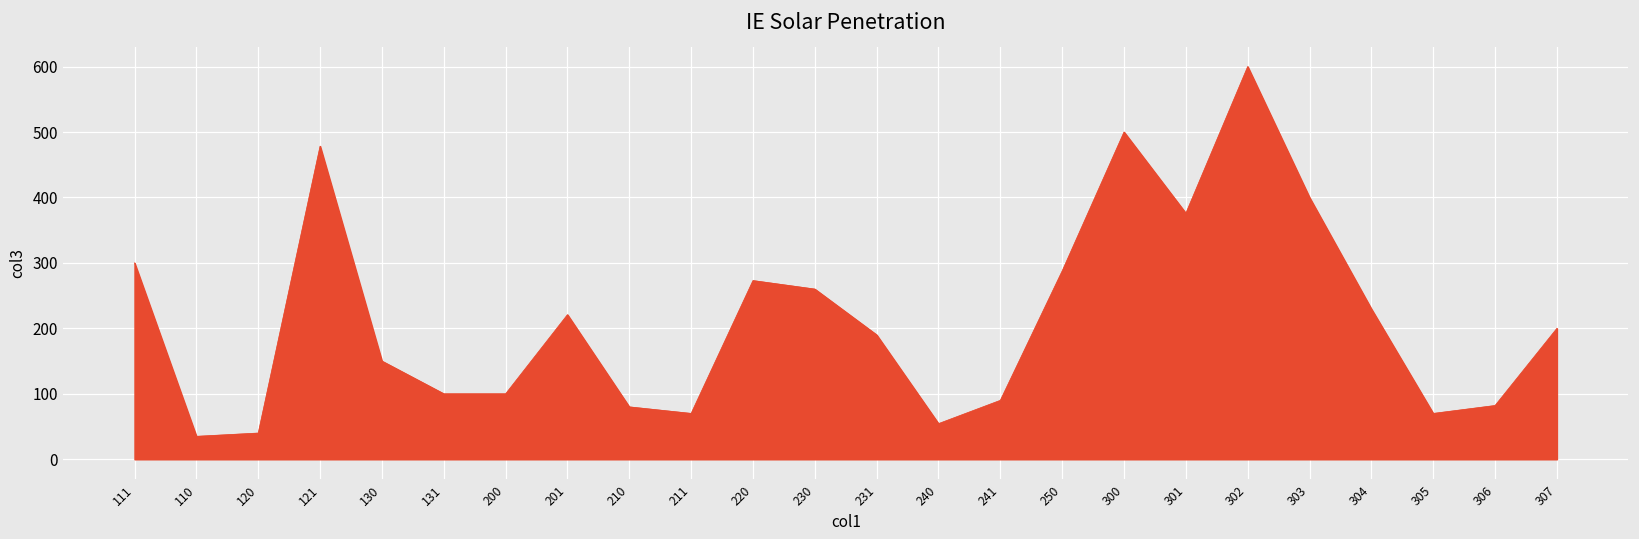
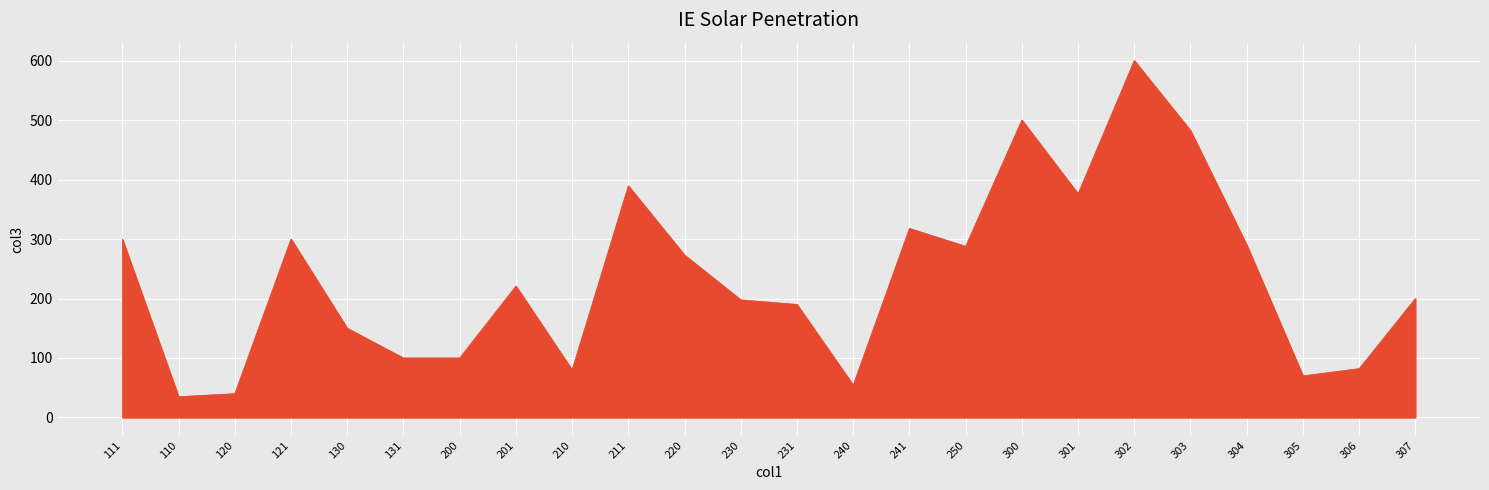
  {
    "111": 300,
    "110": 40,
    "120": 40,
-   "121": 480,
+   "121": 300,
    "130": 150,
    "131": 100,
    "200": 100,
    "201": 220,
    "210": 80,
-   "211": 70,
+   "211": 390,
    "220": 270,
-   "230": 260,
+   "230": 200,
    "231": 190,
    "240": 50,
-   "241": 90,
+   "241": 320,
    "250": 290,
    "300": 500,
    "301": 380,
    "302": 600,
-   "303": 400,
-   "304": 230,
+   "303": 480,
+   "304": 290,
    "305": 70,
    "306": 80,
    "307": 200
  }
